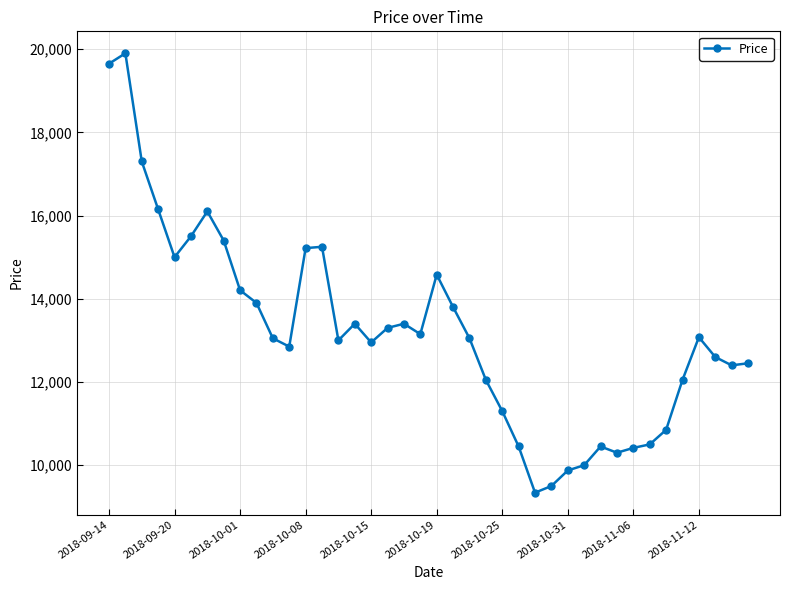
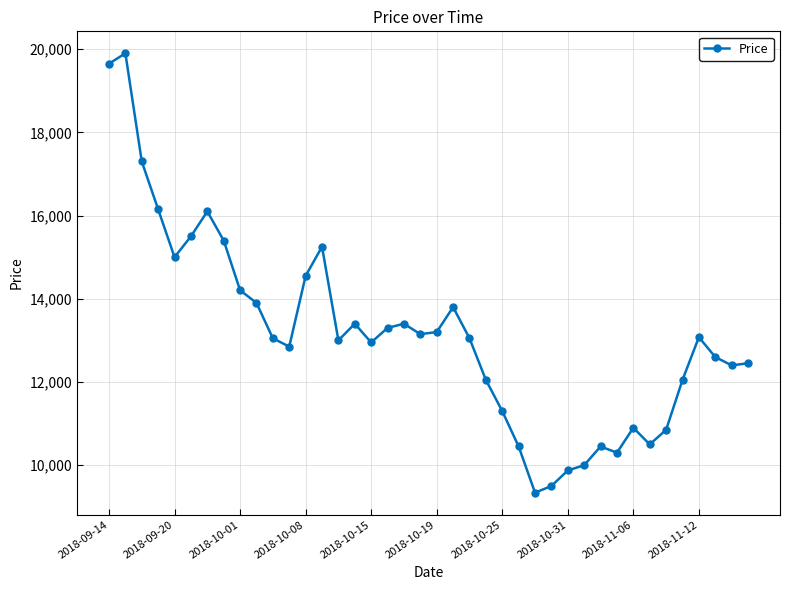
  {
    "2018-09-14": "19,700",
    "2018-09-20": "15,000",
    "2018-10-01": "14,200",
-   "2018-10-08": "15,200",
+   "2018-10-08": "14,600",
    "2018-10-15": "13,000",
-   "2018-10-19": "14,600",
+   "2018-10-19": "13,200",
    "2018-10-25": "11,300",
    "2018-10-31": "9,900",
-   "2018-11-06": "10,400",
+   "2018-11-06": "10,900",
    "2018-11-12": "13,100"
  }
